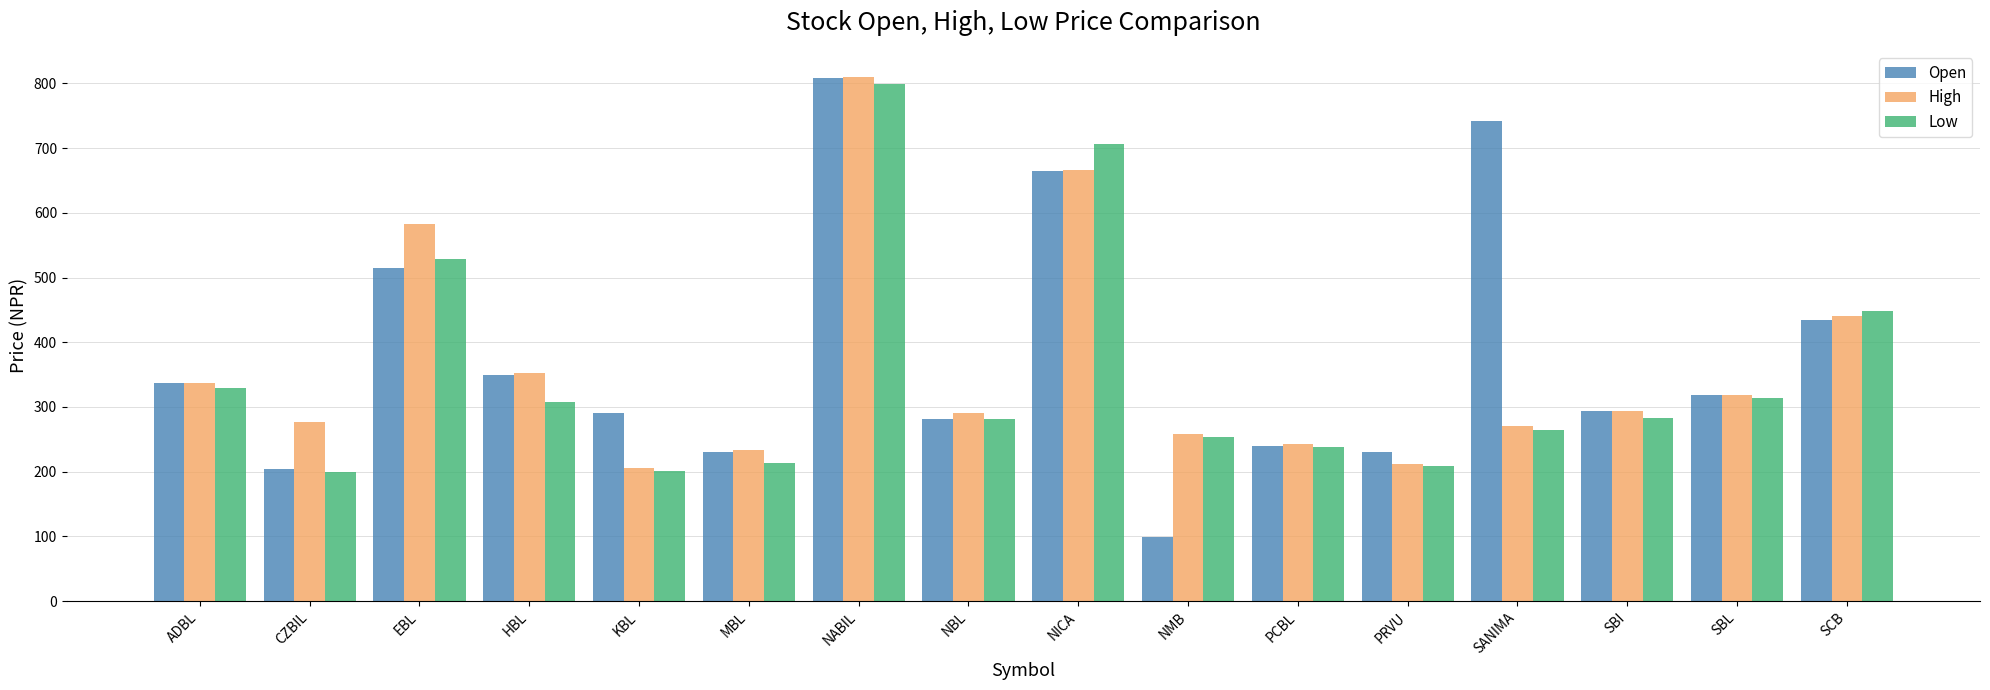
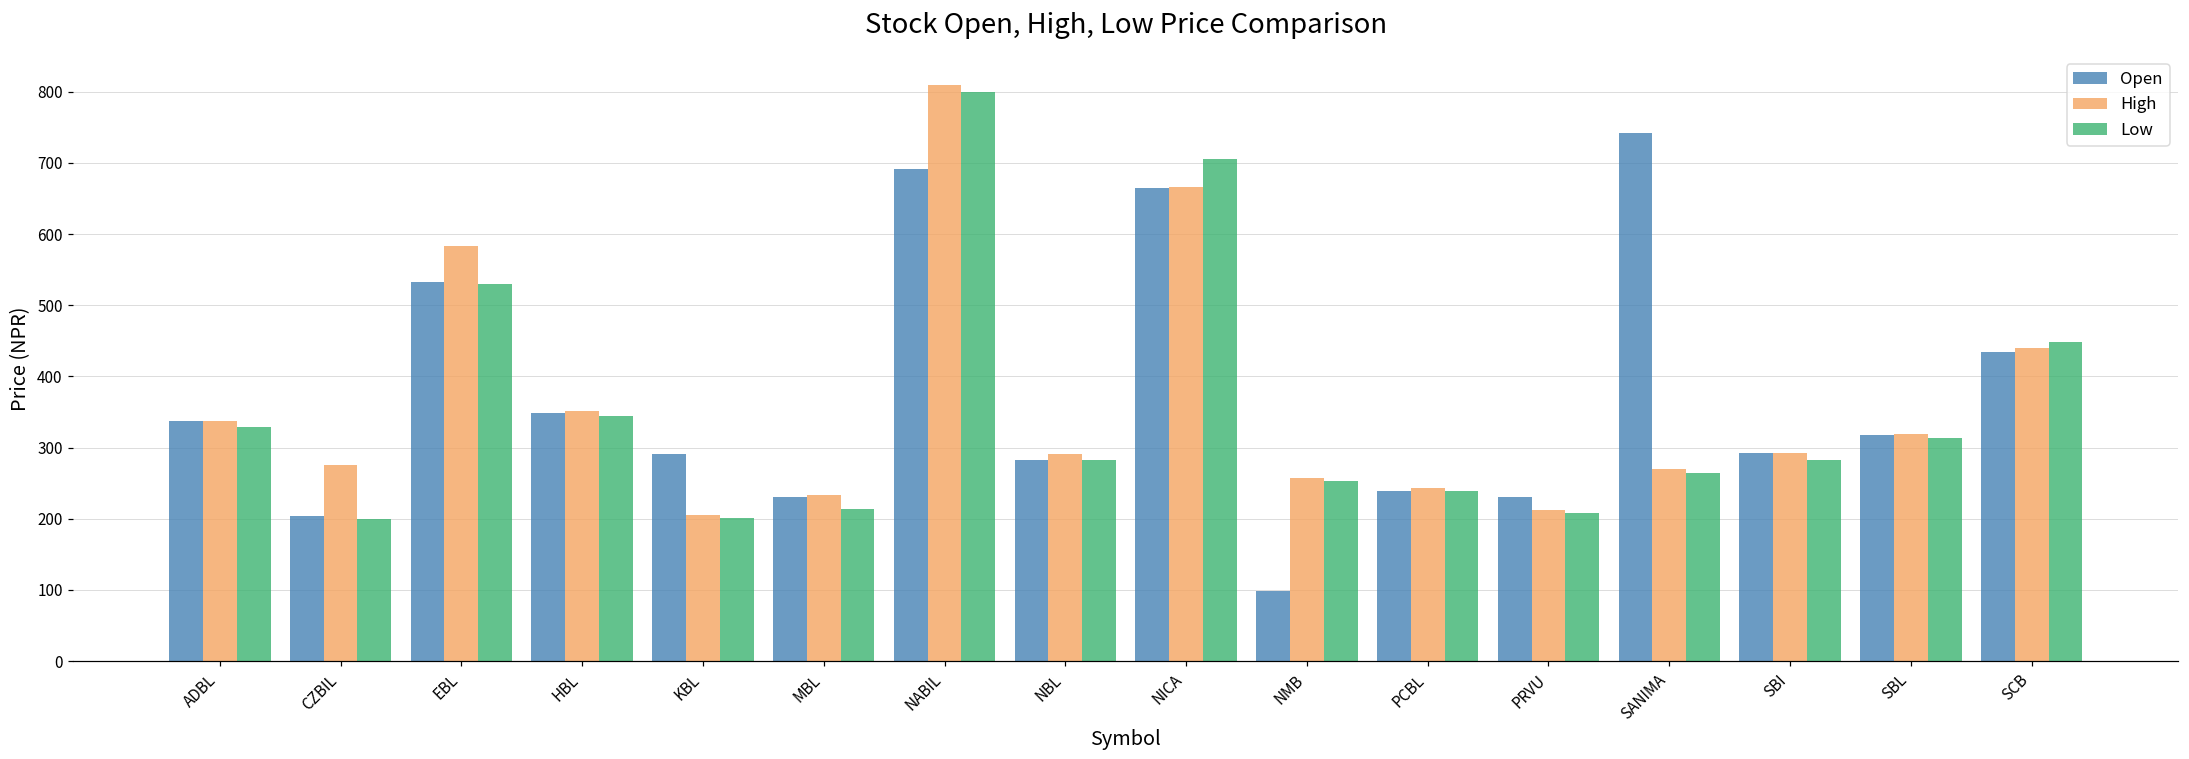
  {
    "Open": {
      "ADBL": 340,
      "CZBIL": 200,
-     "EBL": 520,
+     "EBL": 530,
      "HBL": 350,
      "KBL": 290,
      "MBL": 230,
-     "NABIL": 810,
+     "NABIL": 690,
      "NBL": 280,
      "NICA": 670,
      "NMB": 100,
      "PCBL": 240,
      "PRVU": 230,
      "SANIMA": 740,
      "SBI": 290,
      "SBL": 320,
      "SCB": 440
    },
    "High": {
      "ADBL": 340,
      "CZBIL": 280,
      "EBL": 580,
      "HBL": 350,
      "KBL": 200,
      "MBL": 230,
      "NABIL": 810,
      "NBL": 290,
      "NICA": 670,
      "NMB": 260,
      "PCBL": 240,
      "PRVU": 210,
      "SANIMA": 270,
      "SBI": 290,
      "SBL": 320,
      "SCB": 440
    },
    "Low": {
      "ADBL": 330,
      "CZBIL": 200,
      "EBL": 530,
-     "HBL": 310,
+     "HBL": 350,
      "KBL": 200,
      "MBL": 210,
      "NABIL": 800,
      "NBL": 280,
      "NICA": 710,
      "NMB": 250,
      "PCBL": 240,
      "PRVU": 210,
      "SANIMA": 270,
      "SBI": 280,
      "SBL": 310,
      "SCB": 450
    }
  }
